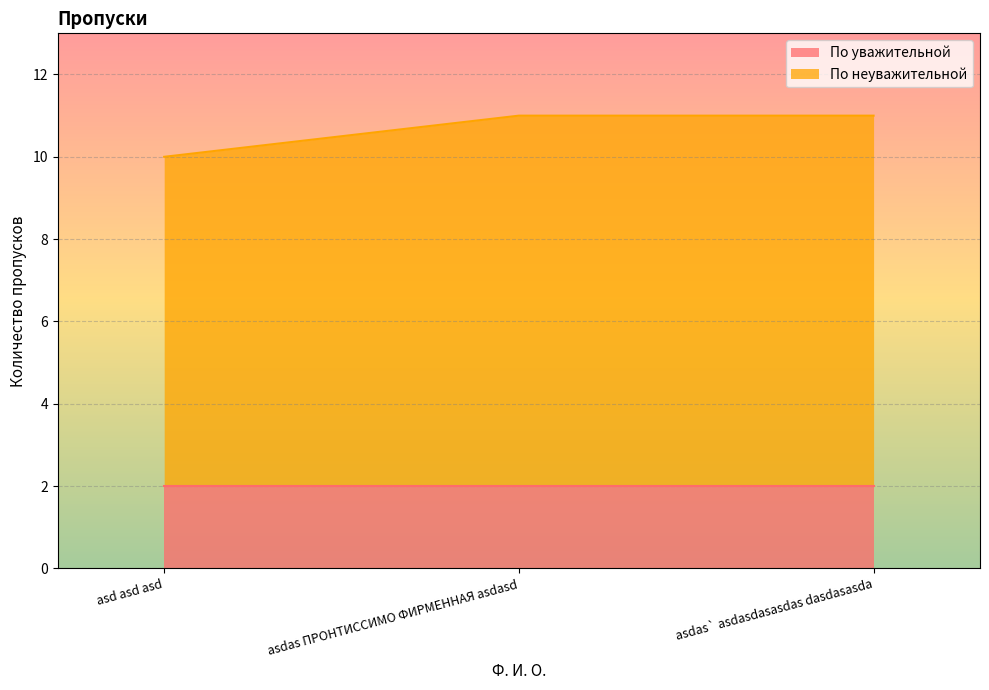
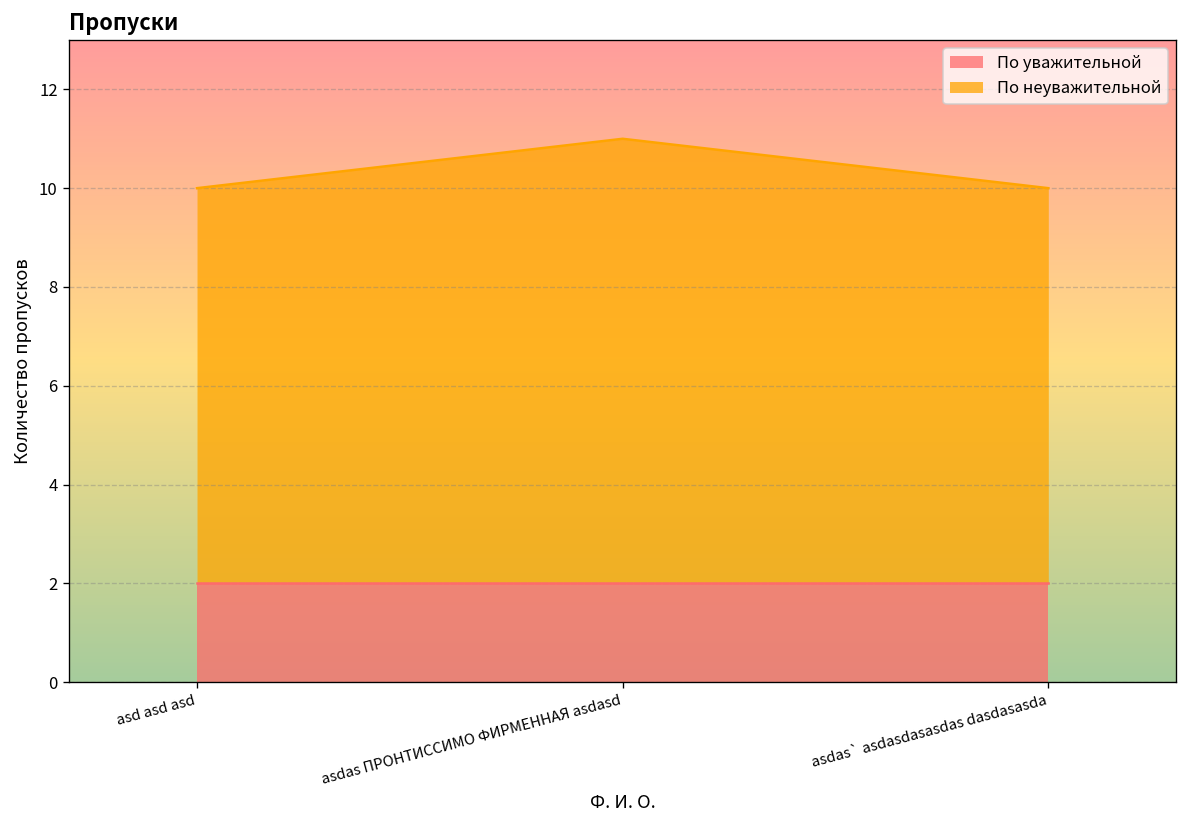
  {
    "По уважительной": {
      "asd asd asd": 2,
      "asdas ПРОНТИССИМО ФИРМЕННАЯ asdasd": 2,
      "asdas` asdasdasasdas dasdasasda": 2
    },
    "По неуважительной": {
      "asd asd asd": 8,
      "asdas ПРОНТИССИМО ФИРМЕННАЯ asdasd": 9,
-     "asdas` asdasdasasdas dasdasasda": 9
+     "asdas` asdasdasasdas dasdasasda": 8
    }
  }
